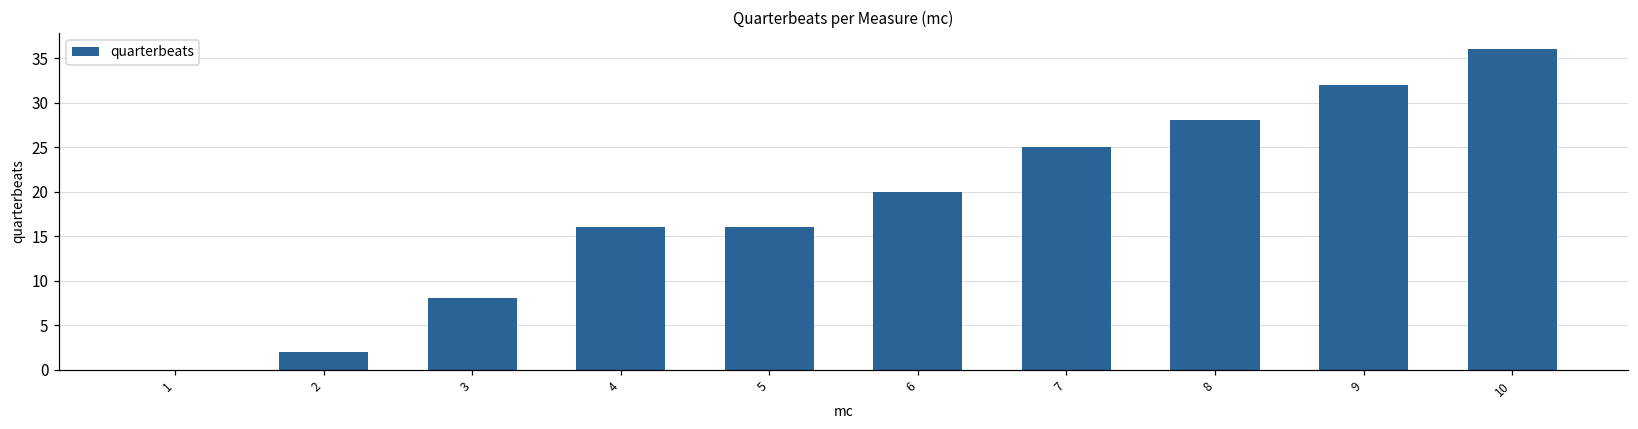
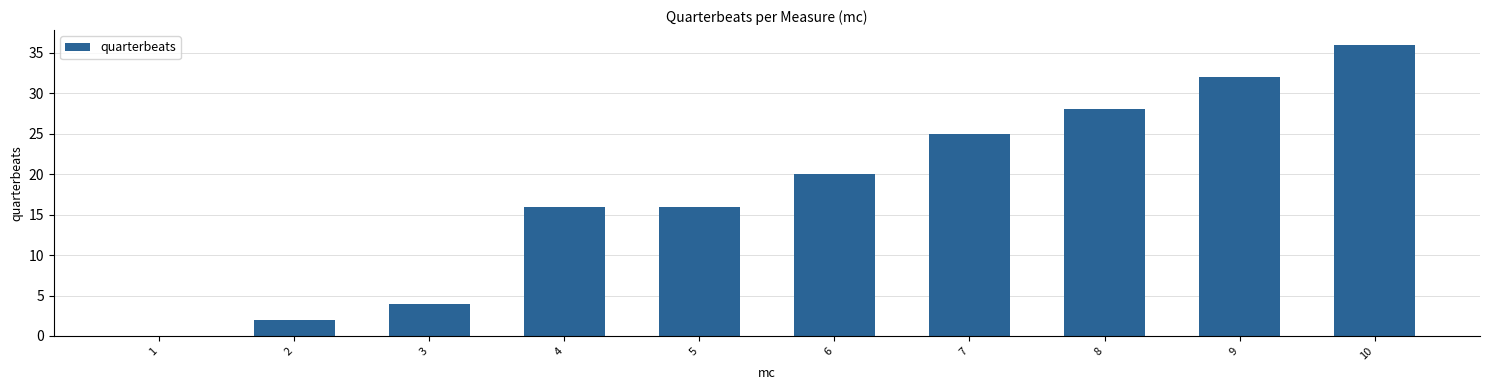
  {
    "1": 0,
    "2": 2,
-   "3": 8,
+   "3": 4,
    "4": 16,
    "5": 16,
    "6": 20,
    "7": 25,
    "8": 28,
    "9": 32,
    "10": 36
  }
